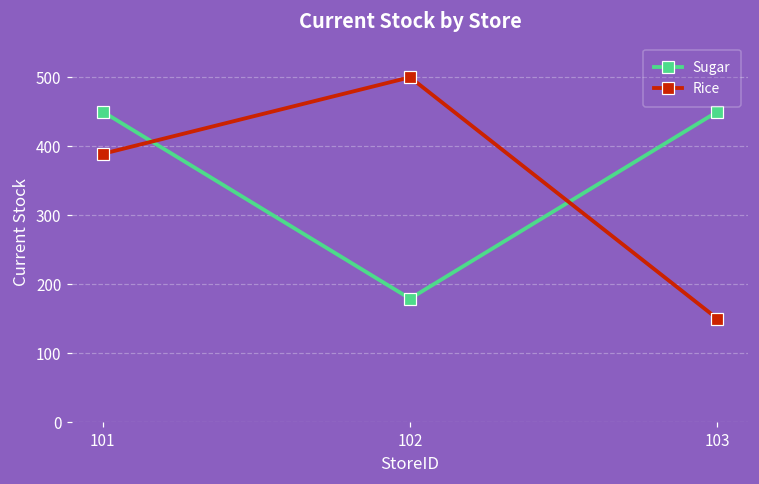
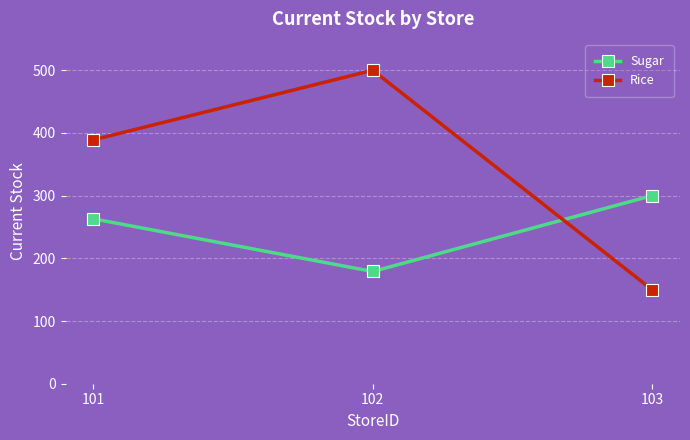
  {
    "Sugar": {
-     "101": 450,
+     "101": 260,
      "102": 180,
-     "103": 450
+     "103": 300
    },
    "Rice": {
      "101": 390,
      "102": 500,
      "103": 150
    }
  }
